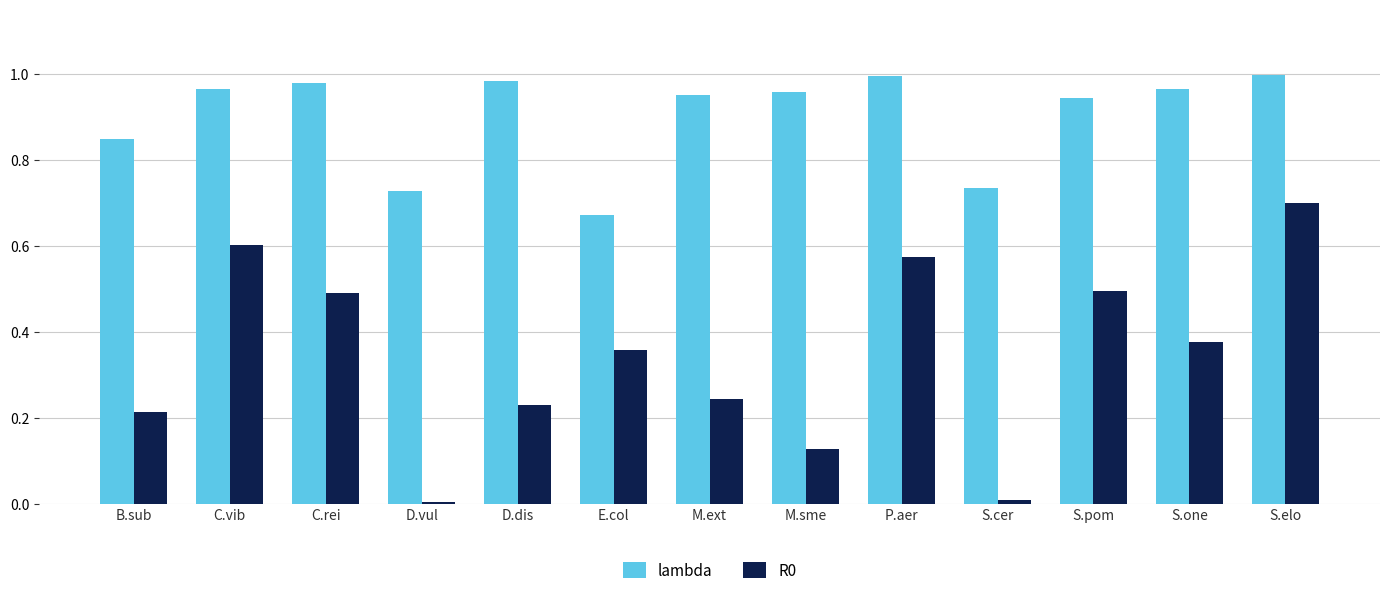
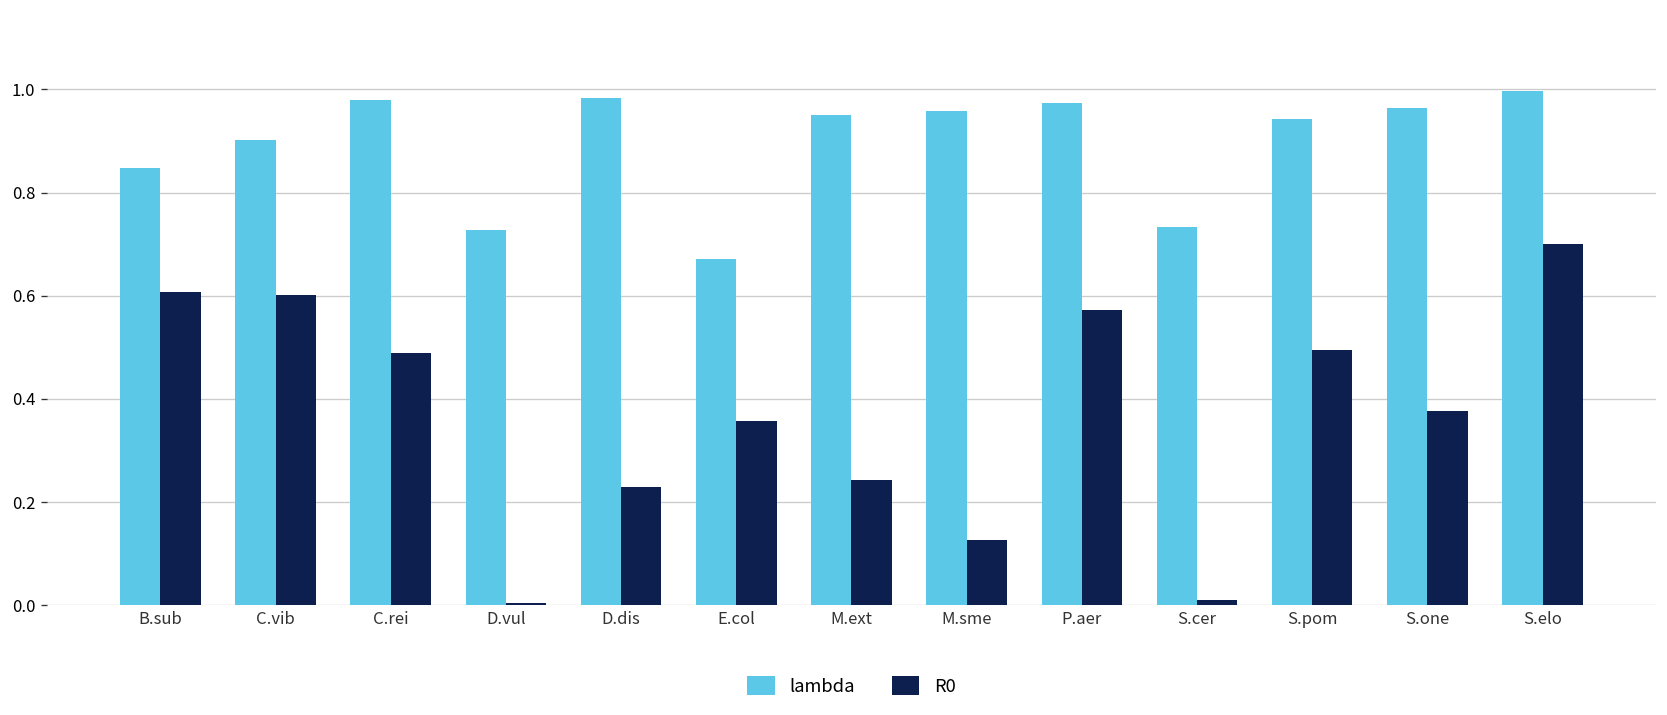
  {
    "lambda": {
      "B.sub": 0.85,
-     "C.vib": 0.96,
+     "C.vib": 0.90,
      "C.rei": 0.98,
      "D.vul": 0.73,
      "D.dis": 0.98,
      "E.col": 0.67,
      "M.ext": 0.95,
      "M.sme": 0.96,
-     "P.aer": 0.99,
+     "P.aer": 0.97,
      "S.cer": 0.73,
      "S.pom": 0.94,
      "S.one": 0.96,
      "S.elo": 1.00
    },
    "R0": {
-     "B.sub": 0.21,
+     "B.sub": 0.61,
      "C.vib": 0.60,
      "C.rei": 0.49,
      "D.dis": 0.23,
      "E.col": 0.36,
      "M.ext": 0.24,
      "M.sme": 0.13,
      "P.aer": 0.57,
      "S.cer": 0.01,
      "S.pom": 0.50,
      "S.one": 0.38,
      "S.elo": 0.70
    }
  }
